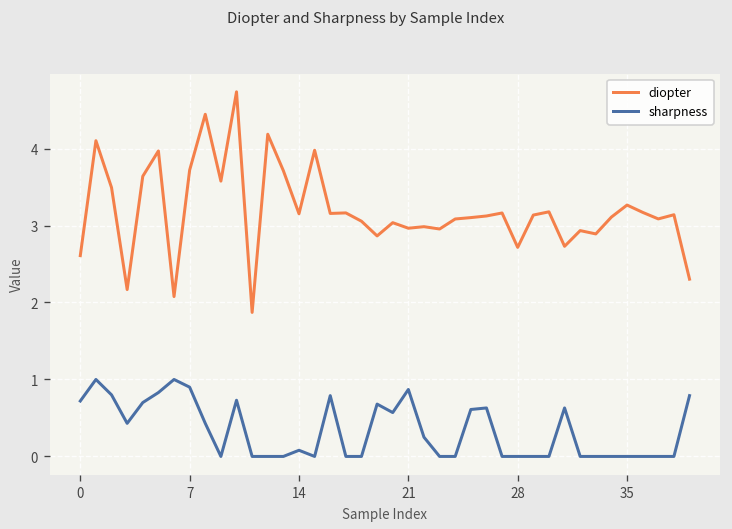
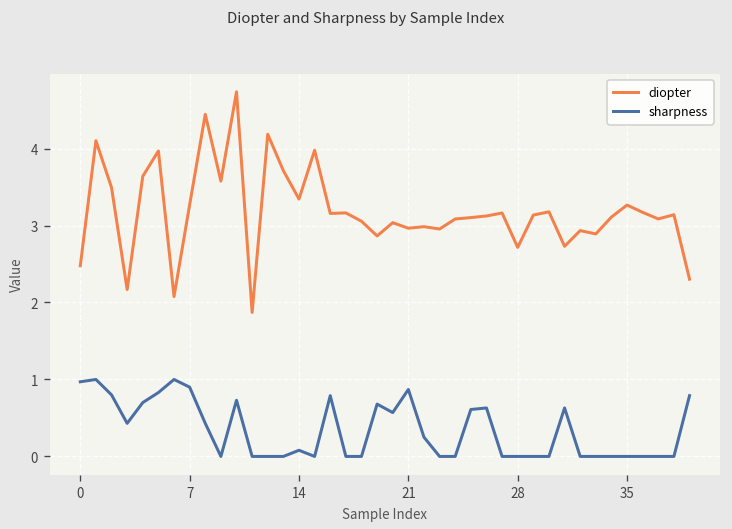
  {
    "diopter": {
-     "0": 2.6,
-     "7": 3.7,
-     "14": 3.2,
+     "0": 2.5,
+     "7": 3.3,
+     "14": 3.3,
      "21": 3.0,
      "28": 2.7,
      "35": 3.3
    },
    "sharpness": {
-     "0": 0.7,
+     "0": 1.0,
      "7": 0.9,
      "14": 0.1,
      "21": 0.9,
      "28": 0.0,
      "35": 0.0
    }
  }
